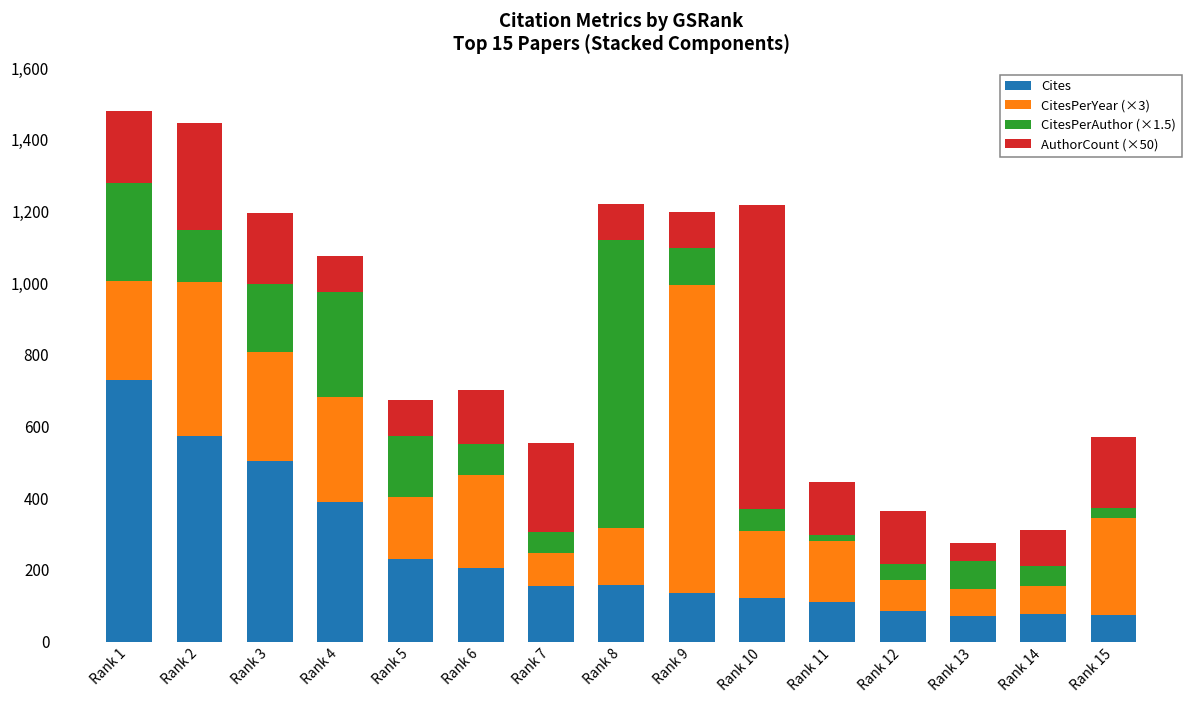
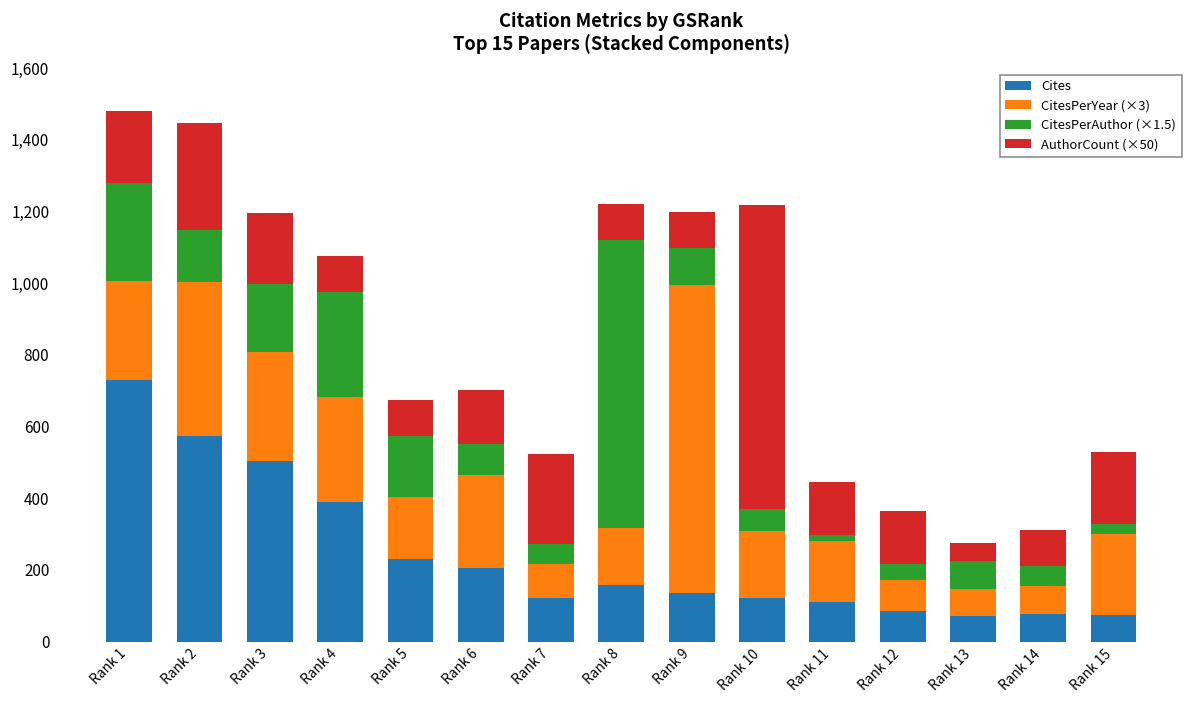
  {
    "Cites": {
      "Rank 1": 730,
      "Rank 2": 570,
      "Rank 3": 510,
      "Rank 4": 390,
      "Rank 5": 230,
      "Rank 6": 210,
-     "Rank 7": 150,
+     "Rank 7": 120,
      "Rank 8": 160,
      "Rank 9": 140,
      "Rank 10": 120,
      "Rank 11": 110,
      "Rank 12": 90,
      "Rank 13": 70,
      "Rank 14": 80,
      "Rank 15": 80
    },
    "CitesPerYear (×3)": {
      "Rank 1": 270,
      "Rank 2": 430,
      "Rank 3": 300,
      "Rank 4": 290,
      "Rank 5": 170,
      "Rank 6": 260,
      "Rank 7": 90,
      "Rank 8": 160,
      "Rank 9": 860,
      "Rank 10": 180,
      "Rank 11": 170,
      "Rank 12": 90,
      "Rank 13": 70,
      "Rank 14": 80,
-     "Rank 15": 270
+     "Rank 15": 230
    },
    "CitesPerAuthor (×1.5)": {
      "Rank 1": 270,
      "Rank 2": 140,
      "Rank 3": 190,
      "Rank 4": 290,
      "Rank 5": 170,
      "Rank 6": 90,
      "Rank 7": 60,
      "Rank 8": 800,
      "Rank 9": 100,
      "Rank 10": 60,
      "Rank 11": 20,
      "Rank 12": 40,
      "Rank 13": 80,
      "Rank 14": 60,
      "Rank 15": 30
    },
    "AuthorCount (×50)": {
      "Rank 1": 200,
      "Rank 2": 300,
      "Rank 3": 200,
      "Rank 4": 100,
      "Rank 5": 100,
      "Rank 6": 150,
      "Rank 7": 250,
      "Rank 8": 100,
      "Rank 9": 100,
      "Rank 10": 850,
      "Rank 11": 150,
      "Rank 12": 150,
      "Rank 13": 50,
      "Rank 14": 100,
      "Rank 15": 200
    }
  }
